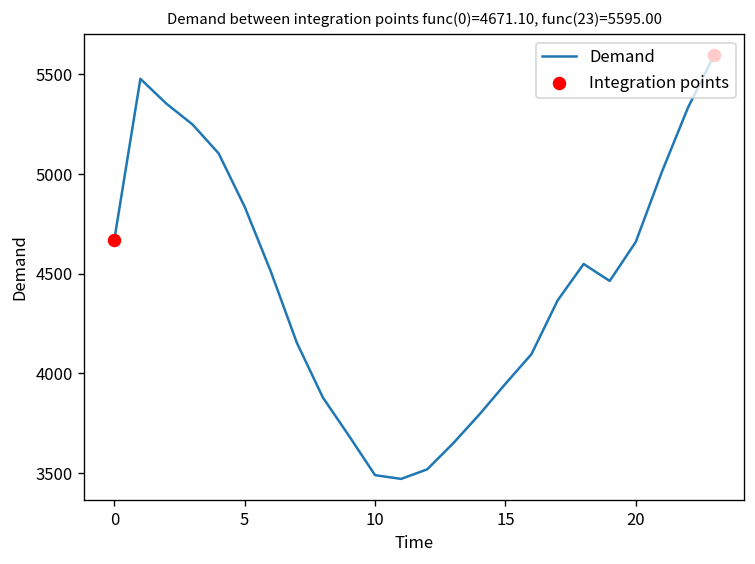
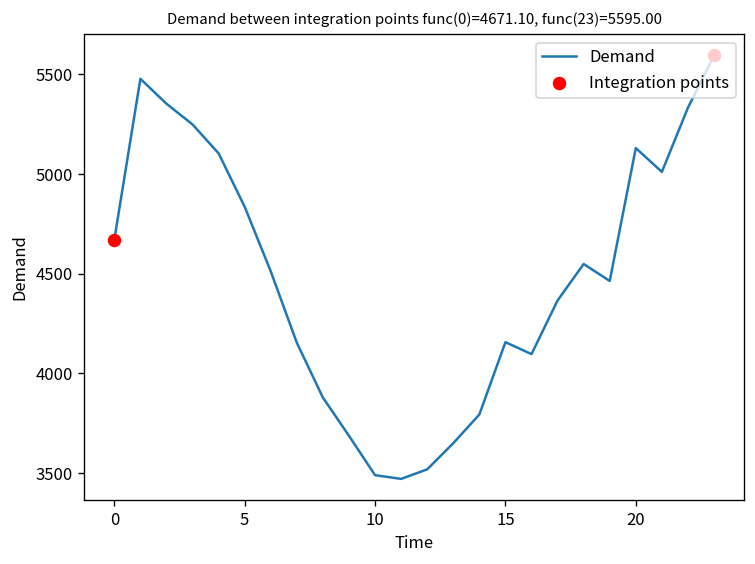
  {
    "Demand": {
      "5": 4840,
      "10": 3490,
-     "15": 3950,
-     "20": 4660
+     "15": 4160,
+     "20": 5130
    }
  }
